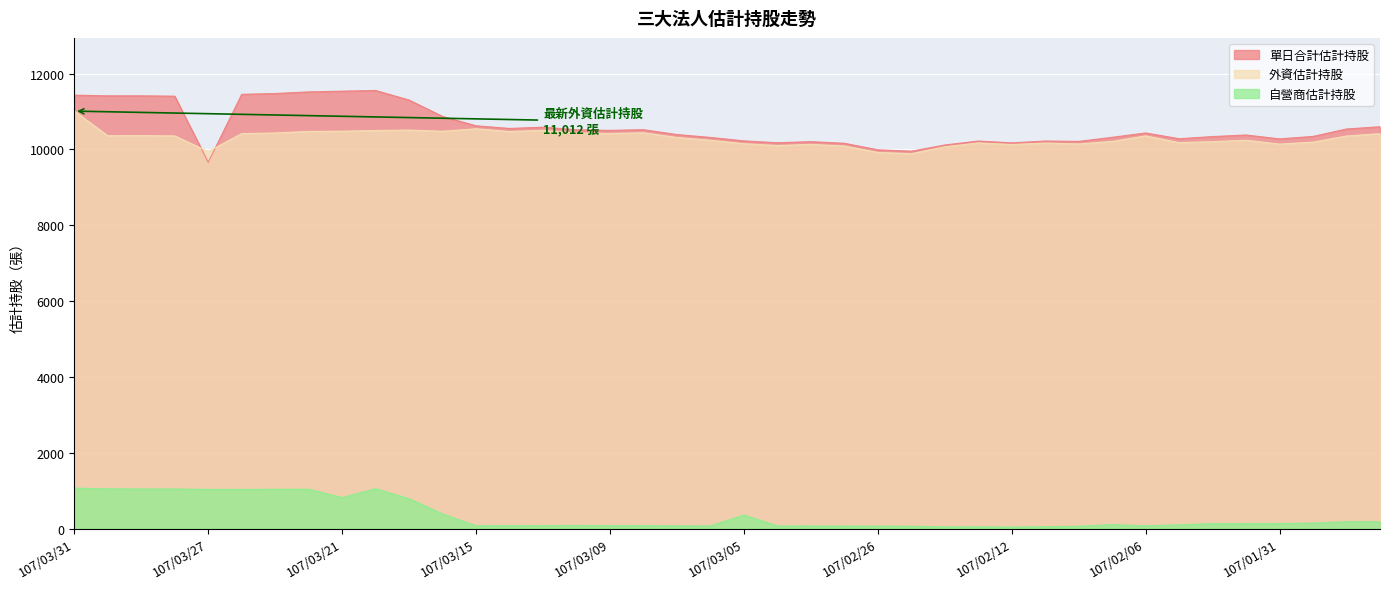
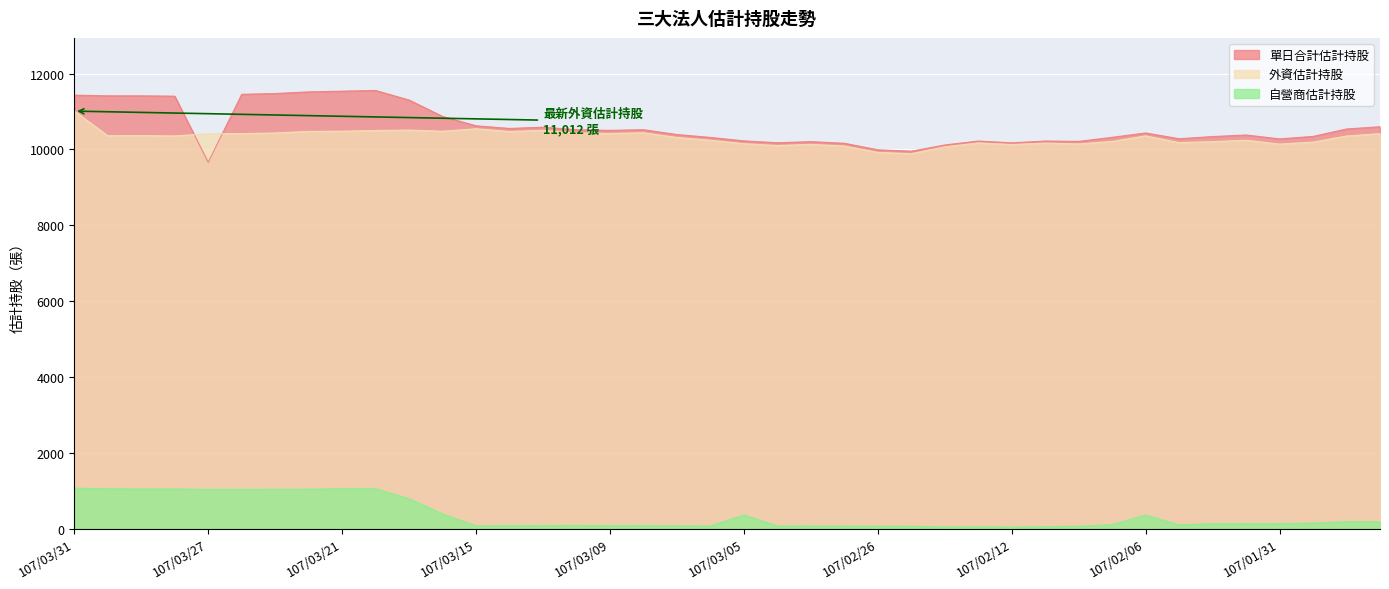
  {
    "單日合計估計持股": {
      "107/03/31": 11400,
      "107/03/27": 9700,
      "107/03/21": 11500,
      "107/03/05": 10200,
      "107/02/26": 10000,
      "107/02/06": 10400,
      "107/01/31": 10300
    },
    "外資估計持股": {
      "107/03/31": 11000,
-     "107/03/27": 9900,
+     "107/03/27": 10400,
      "107/03/05": 10200,
      "107/02/26": 9900,
      "107/02/06": 10400,
      "107/01/31": 10100
    },
    "自營商估計持股": {
      "107/03/31": 1100,
      "107/03/27": 1000,
-     "107/03/21": 800,
+     "107/03/21": 1100,
      "107/03/15": 100,
      "107/03/09": 100,
      "107/03/05": 400,
      "107/02/26": 100,
      "107/02/12": 0,
-     "107/02/06": 100,
+     "107/02/06": 400,
      "107/01/31": 100
    }
  }
